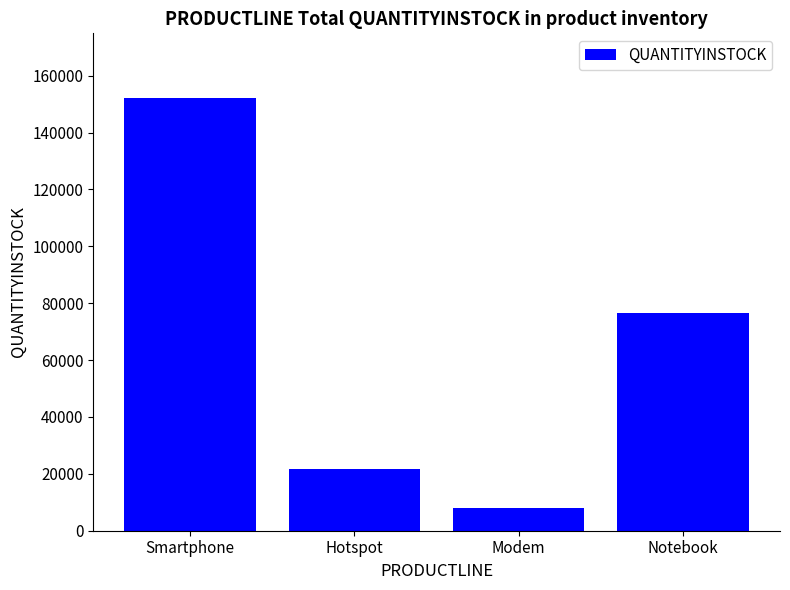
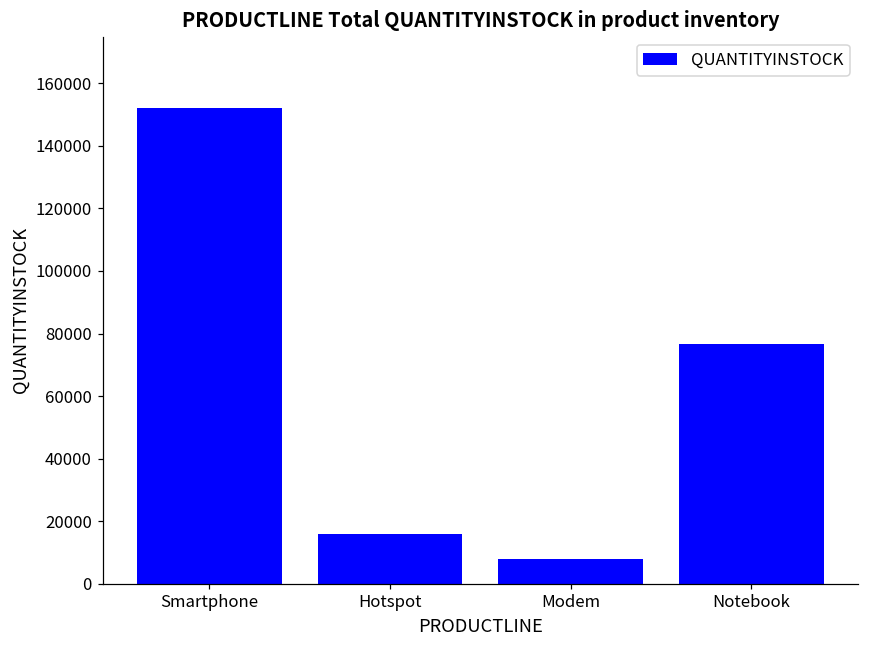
  {
    "Smartphone": 152000,
-   "Hotspot": 22000,
+   "Hotspot": 16000,
    "Modem": 8000,
    "Notebook": 77000
  }
